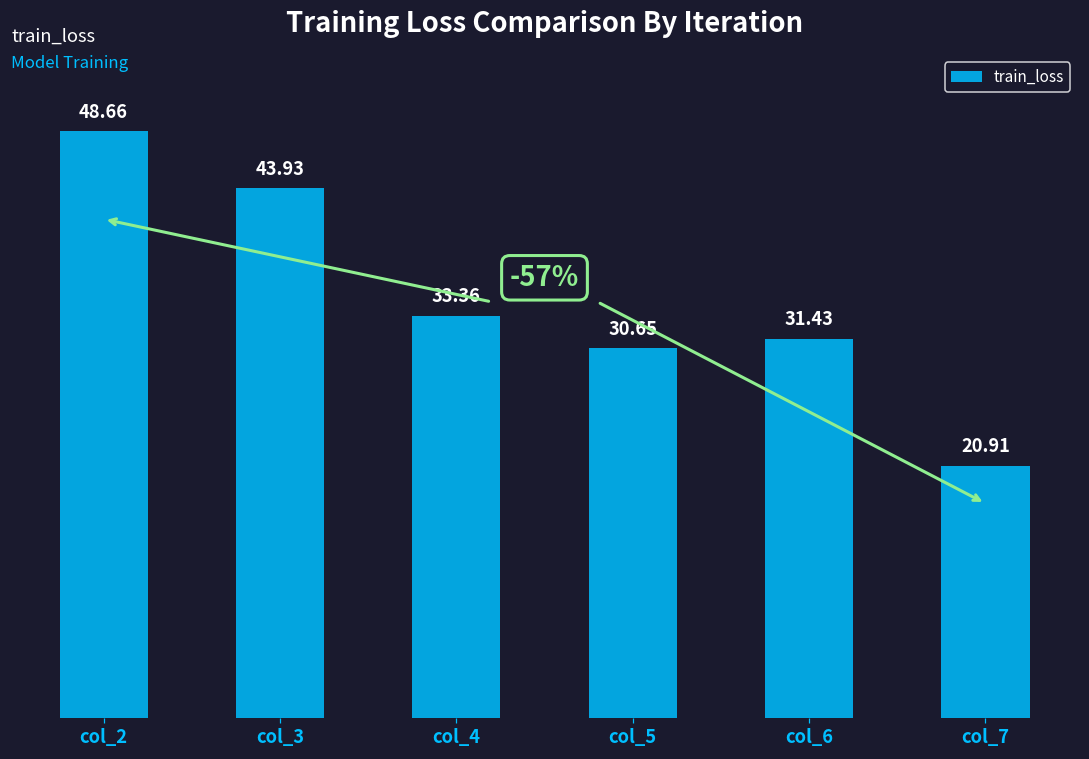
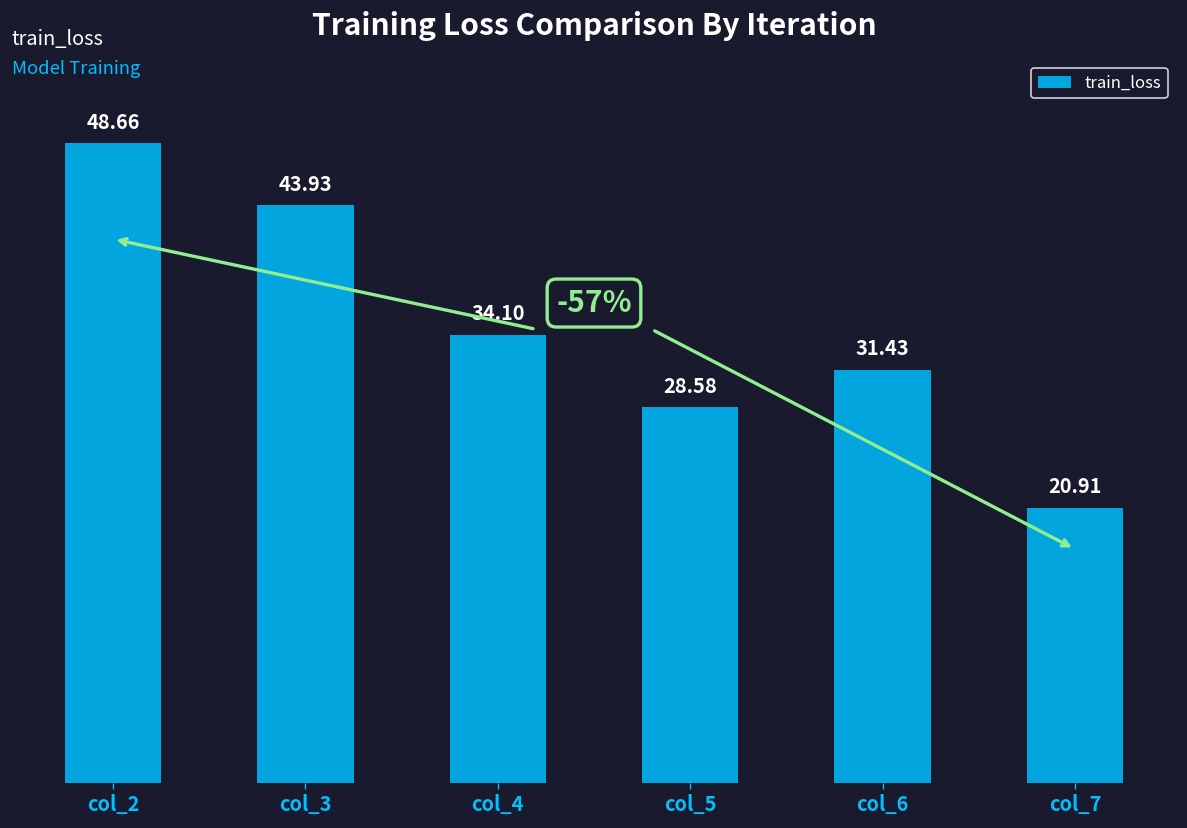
  {
    "col_2": 48.66,
    "col_3": 43.93,
-   "col_4": 33.36,
-   "col_5": 30.65,
+   "col_4": 34.10,
+   "col_5": 28.58,
    "col_6": 31.43,
    "col_7": 20.91
  }
